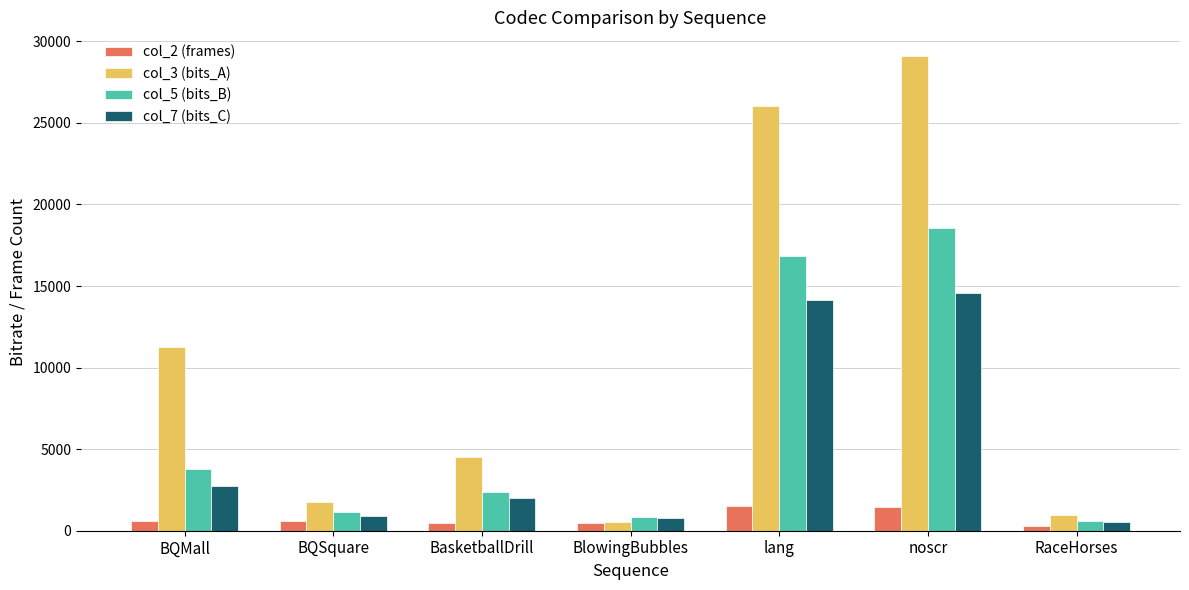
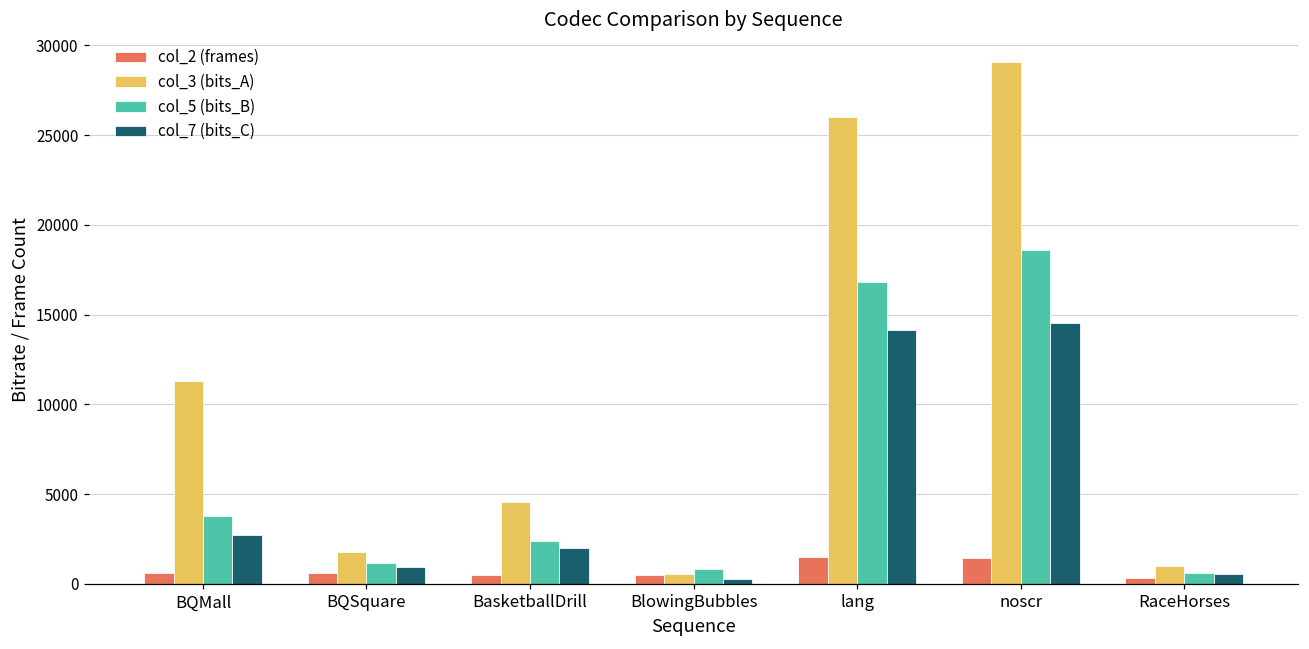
  {
    "col_2 (frames)": {
      "BQMall": 600,
      "BQSquare": 600,
      "BasketballDrill": 500,
      "BlowingBubbles": 500,
      "lang": 1500,
      "noscr": 1400,
      "RaceHorses": 300
    },
    "col_3 (bits_A)": {
      "BQMall": 11300,
      "BQSquare": 1800,
      "BasketballDrill": 4500,
      "BlowingBubbles": 600,
      "lang": 26000,
      "noscr": 29100,
      "RaceHorses": 1000
    },
    "col_5 (bits_B)": {
      "BQMall": 3800,
      "BQSquare": 1100,
      "BasketballDrill": 2400,
      "BlowingBubbles": 800,
      "lang": 16800,
      "noscr": 18600,
      "RaceHorses": 600
    },
    "col_7 (bits_C)": {
      "BQMall": 2700,
      "BQSquare": 900,
      "BasketballDrill": 2000,
-     "BlowingBubbles": 800,
+     "BlowingBubbles": 300,
      "lang": 14200,
      "noscr": 14600,
      "RaceHorses": 500
    }
  }
